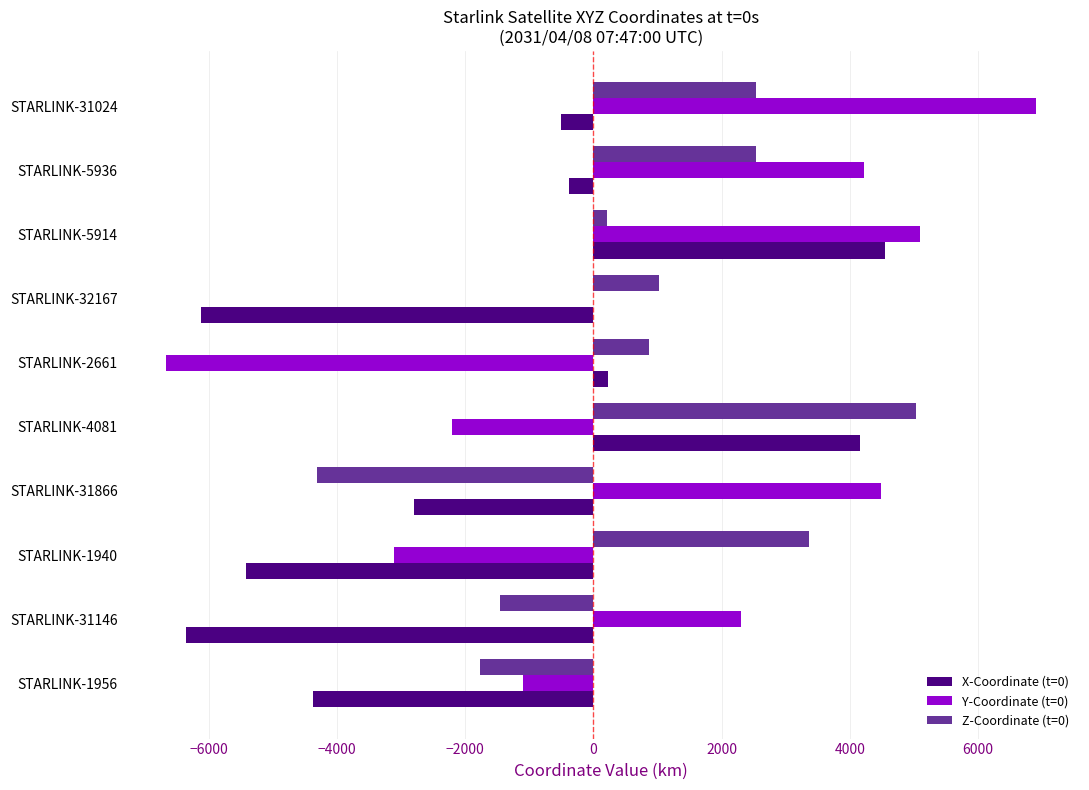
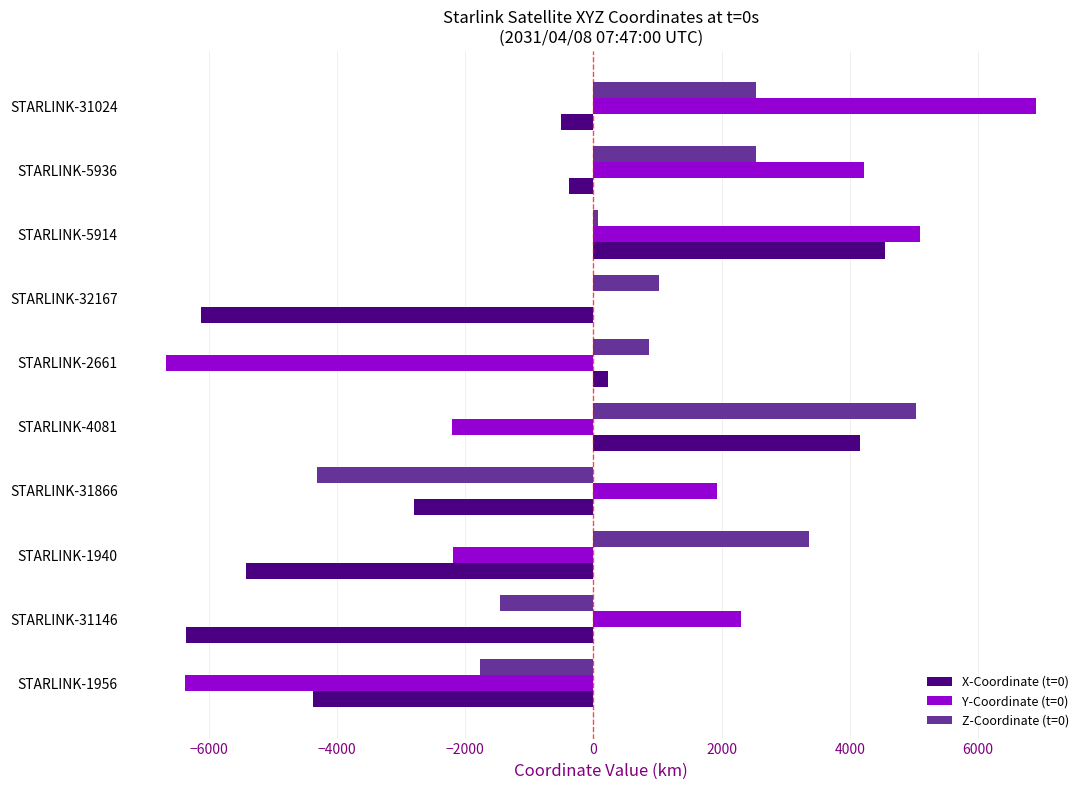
  {
    "X-Coordinate (t=0)": {
      "STARLINK-31024": -500,
      "STARLINK-5936": -400,
      "STARLINK-5914": 4600,
      "STARLINK-32167": -6100,
      "STARLINK-2661": 200,
      "STARLINK-4081": 4200,
      "STARLINK-31866": -2800,
      "STARLINK-1940": -5400,
      "STARLINK-31146": -6300,
      "STARLINK-1956": -4400
    },
    "Y-Coordinate (t=0)": {
      "STARLINK-31024": 6900,
      "STARLINK-5936": 4200,
      "STARLINK-5914": 5100,
      "STARLINK-2661": -6700,
      "STARLINK-4081": -2200,
-     "STARLINK-31866": 4500,
-     "STARLINK-1940": -3100,
+     "STARLINK-31866": 1900,
+     "STARLINK-1940": -2200,
      "STARLINK-31146": 2300,
-     "STARLINK-1956": -1100
+     "STARLINK-1956": -6400
    },
    "Z-Coordinate (t=0)": {
      "STARLINK-31024": 2500,
      "STARLINK-5936": 2500,
-     "STARLINK-5914": 200,
+     "STARLINK-5914": 100,
      "STARLINK-32167": 1000,
      "STARLINK-2661": 900,
      "STARLINK-4081": 5000,
      "STARLINK-31866": -4300,
      "STARLINK-1940": 3400,
      "STARLINK-31146": -1500,
      "STARLINK-1956": -1800
    }
  }
